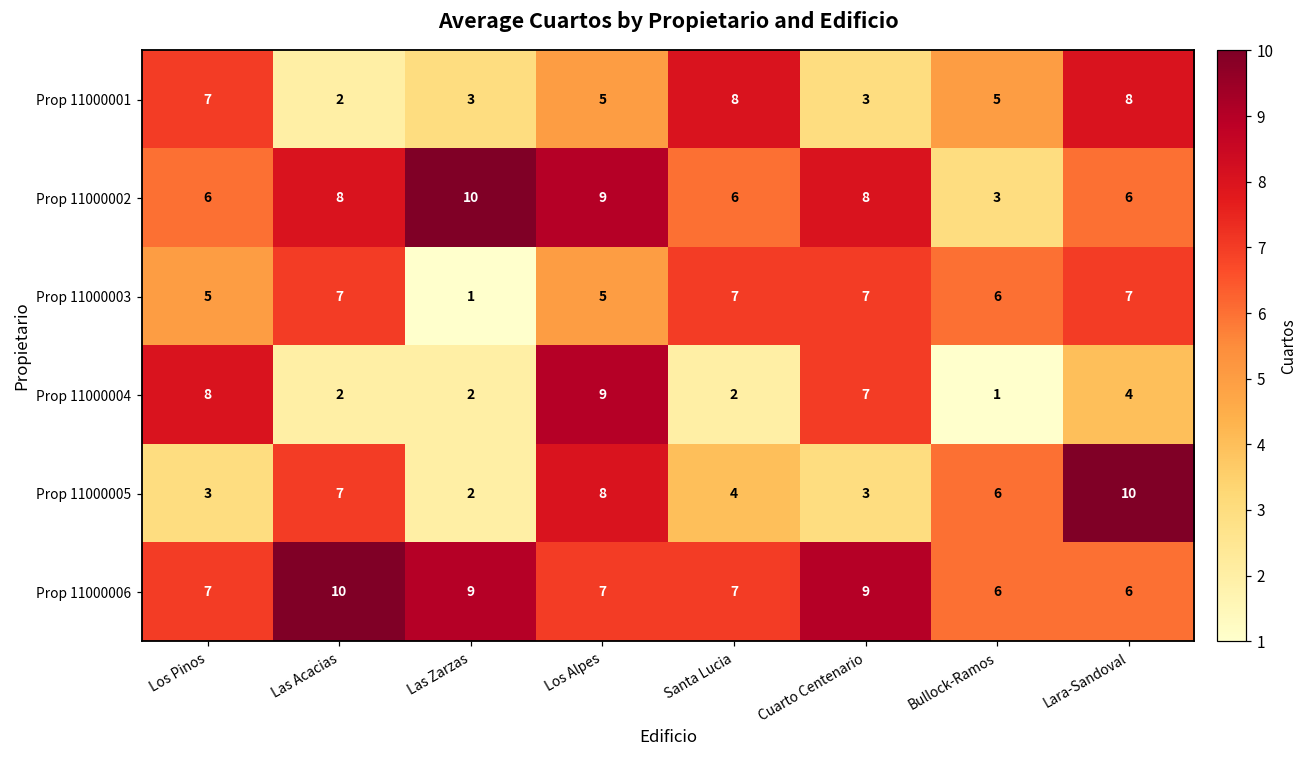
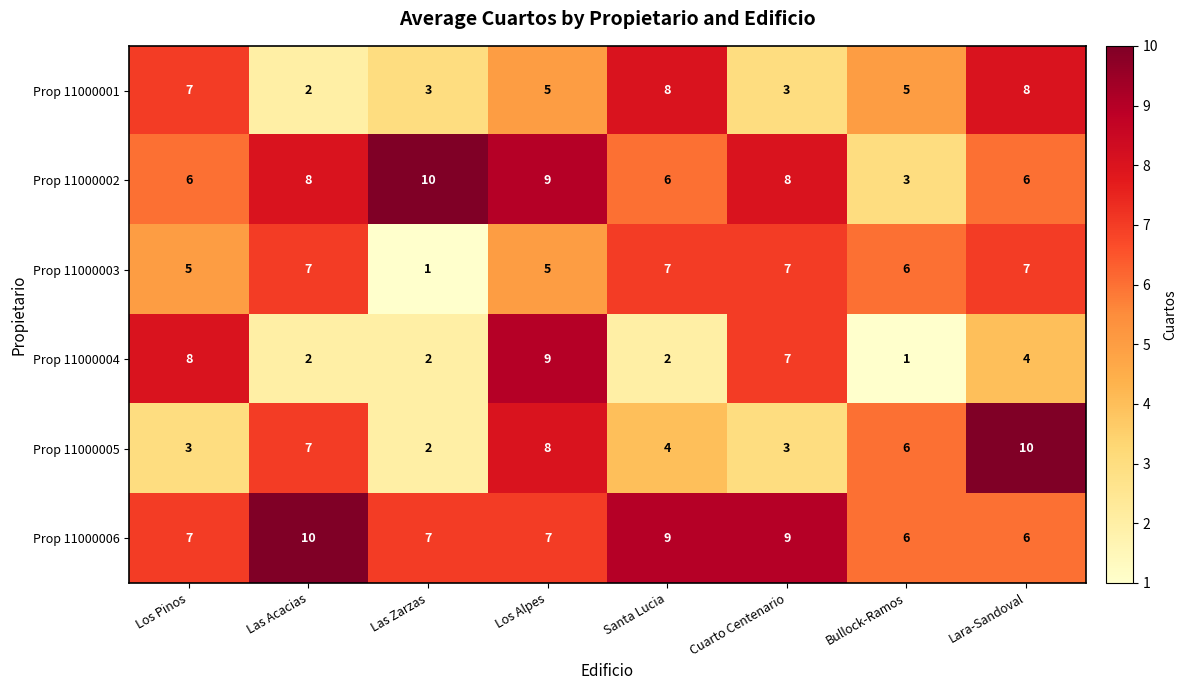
  {
    "Prop 11000001": {
      "Los Pinos": 7,
      "Las Acacias": 2,
      "Las Zarzas": 3,
      "Los Alpes": 5,
      "Santa Lucia": 8,
      "Cuarto Centenario": 3,
      "Bullock-Ramos": 5,
      "Lara-Sandoval": 8
    },
    "Prop 11000002": {
      "Los Pinos": 6,
      "Las Acacias": 8,
      "Las Zarzas": 10,
      "Los Alpes": 9,
      "Santa Lucia": 6,
      "Cuarto Centenario": 8,
      "Bullock-Ramos": 3,
      "Lara-Sandoval": 6
    },
    "Prop 11000003": {
      "Los Pinos": 5,
      "Las Acacias": 7,
      "Las Zarzas": 1,
      "Los Alpes": 5,
      "Santa Lucia": 7,
      "Cuarto Centenario": 7,
      "Bullock-Ramos": 6,
      "Lara-Sandoval": 7
    },
    "Prop 11000004": {
      "Los Pinos": 8,
      "Las Acacias": 2,
      "Las Zarzas": 2,
      "Los Alpes": 9,
      "Santa Lucia": 2,
      "Cuarto Centenario": 7,
      "Bullock-Ramos": 1,
      "Lara-Sandoval": 4
    },
    "Prop 11000005": {
      "Los Pinos": 3,
      "Las Acacias": 7,
      "Las Zarzas": 2,
      "Los Alpes": 8,
      "Santa Lucia": 4,
      "Cuarto Centenario": 3,
      "Bullock-Ramos": 6,
      "Lara-Sandoval": 10
    },
    "Prop 11000006": {
      "Los Pinos": 7,
      "Las Acacias": 10,
-     "Las Zarzas": 9,
+     "Las Zarzas": 7,
      "Los Alpes": 7,
-     "Santa Lucia": 7,
+     "Santa Lucia": 9,
      "Cuarto Centenario": 9,
      "Bullock-Ramos": 6,
      "Lara-Sandoval": 6
    }
  }
